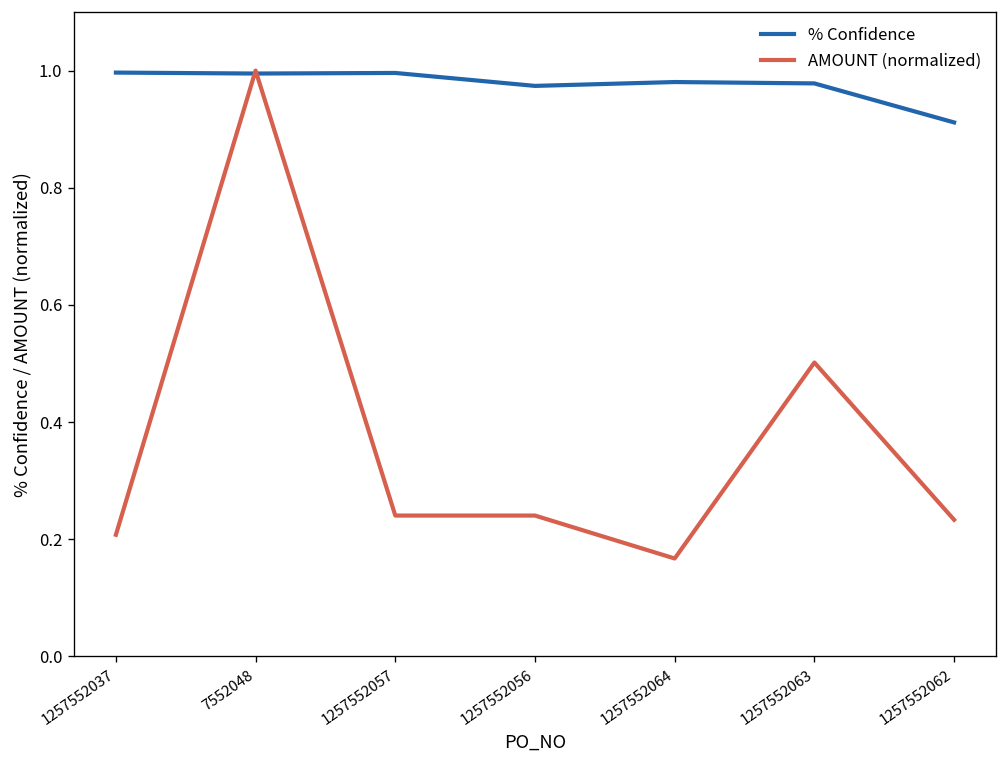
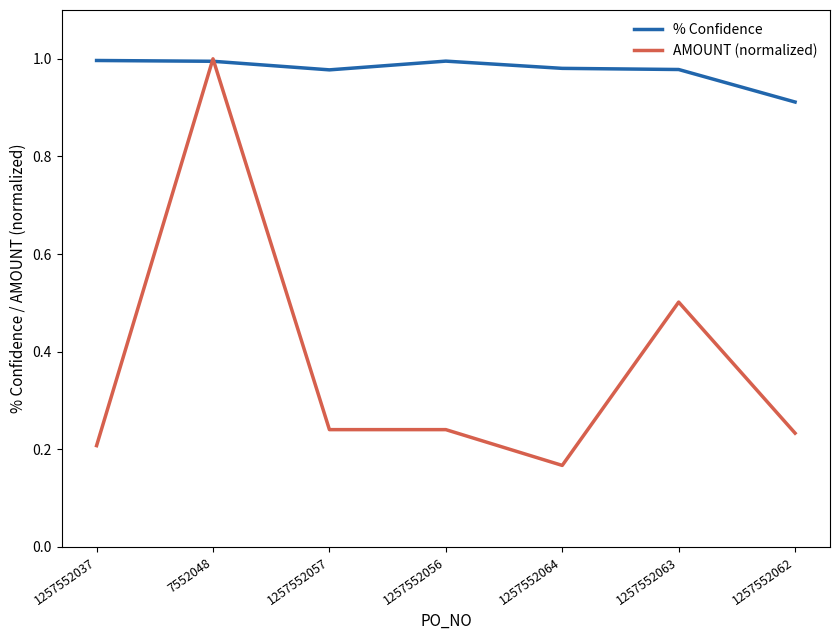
  {
    "% Confidence": {
      "1257552037": 1.00,
-     "1257552057": 1.00,
-     "1257552056": 0.97,
+     "1257552057": 0.98,
+     "1257552056": 1.00,
      "1257552064": 0.98,
      "1257552063": 0.98,
      "1257552062": 0.91
    },
    "AMOUNT (normalized)": {
      "1257552037": 0.21,
      "1257552057": 0.24,
      "1257552056": 0.24,
      "1257552064": 0.17,
      "1257552063": 0.50,
      "1257552062": 0.23
    }
  }
